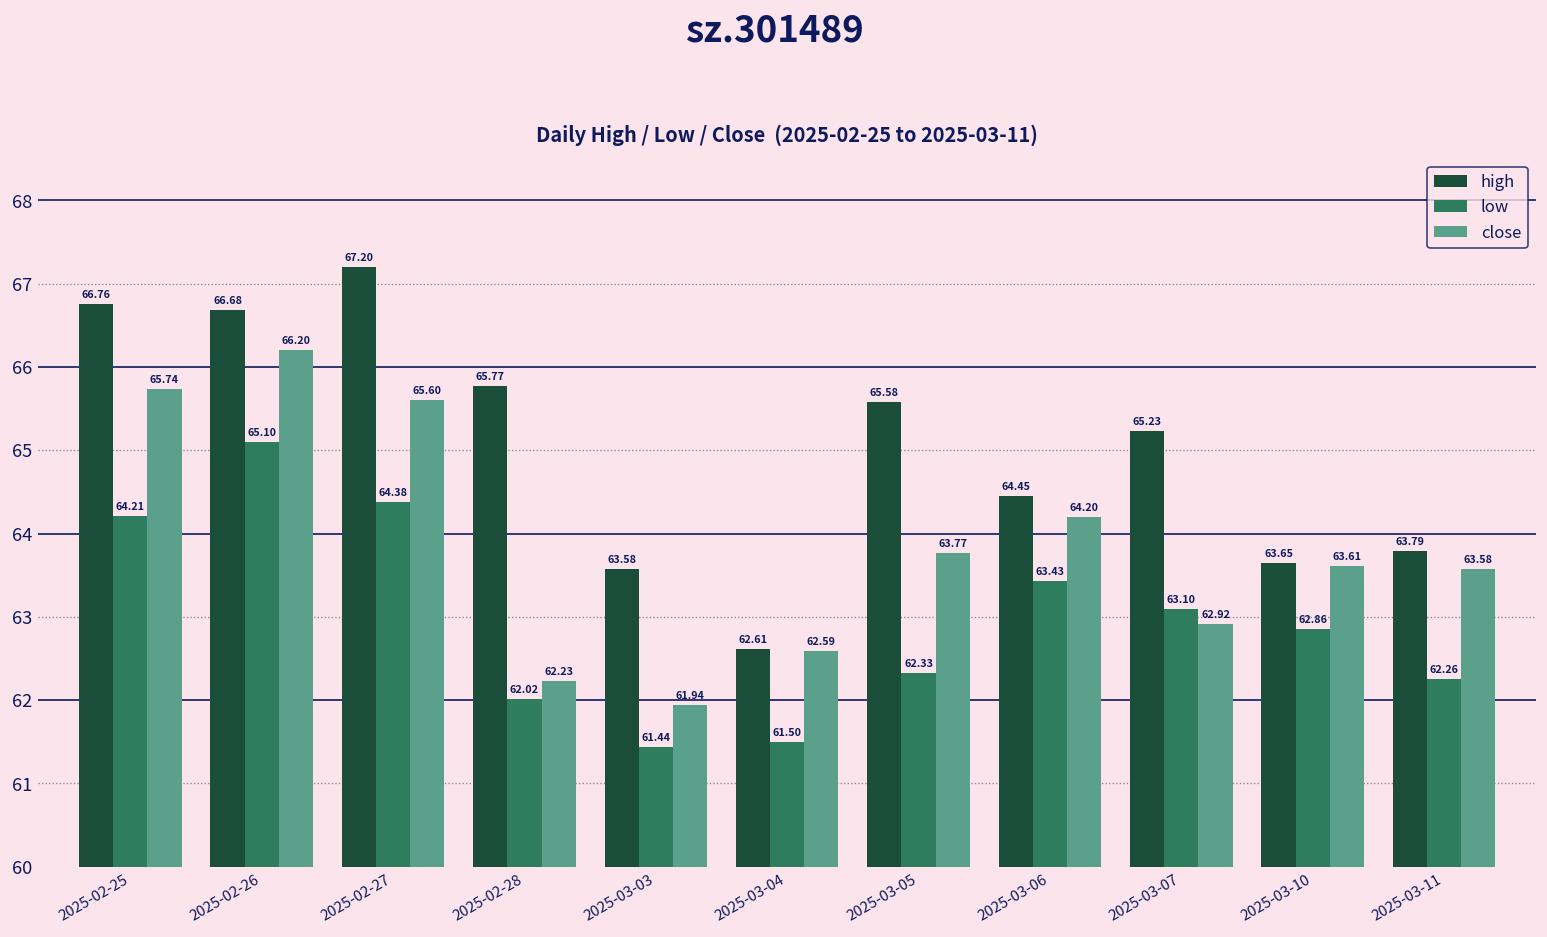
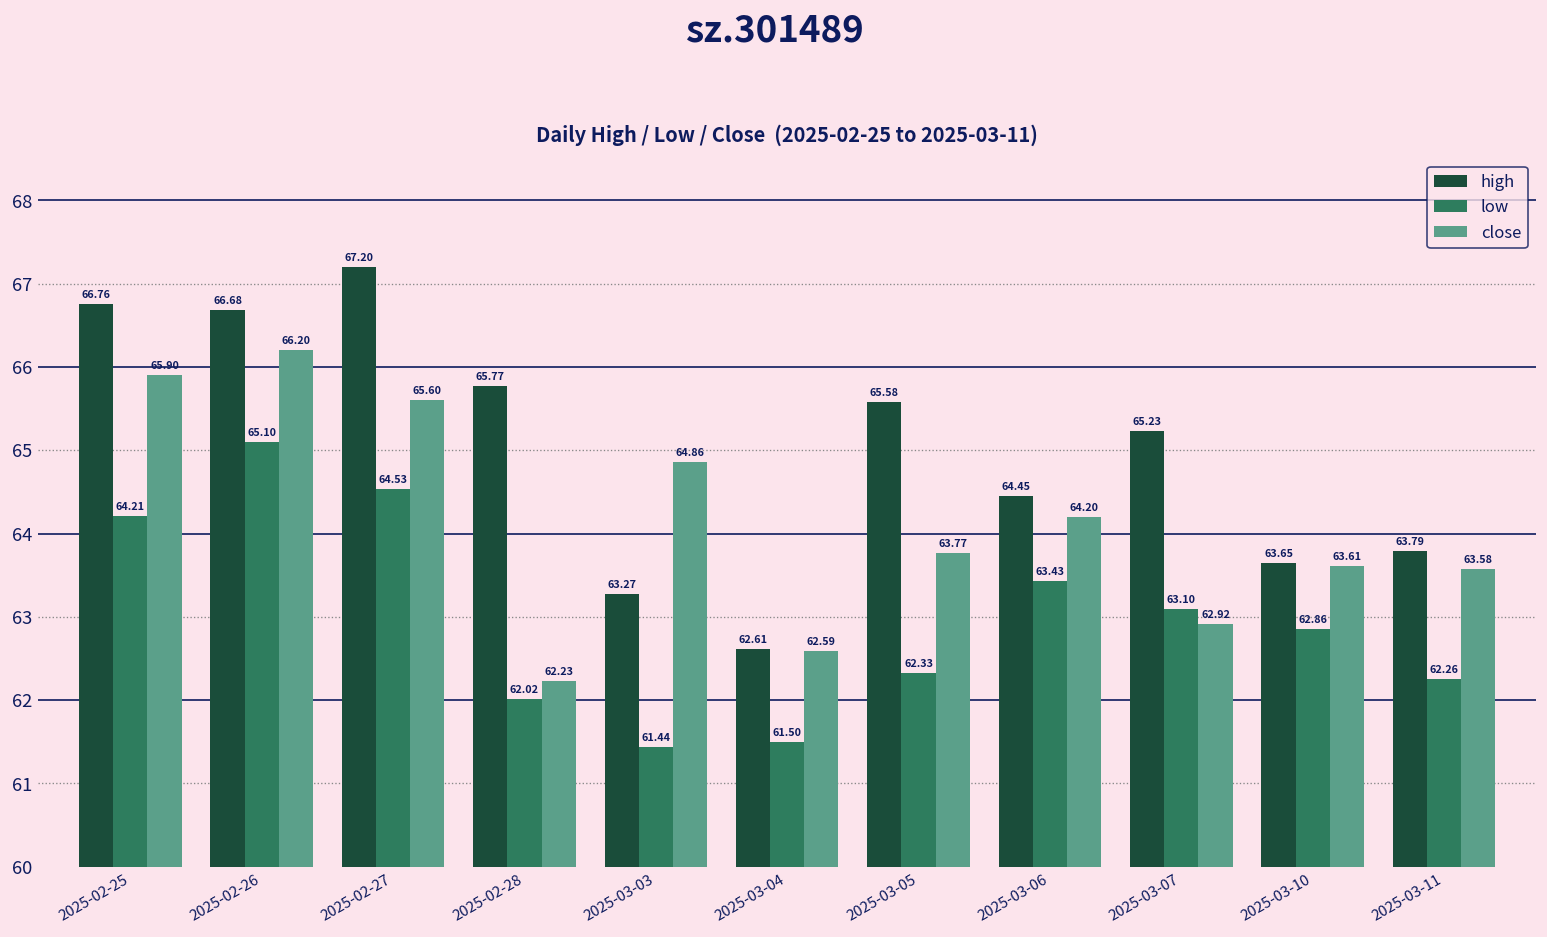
  {
    "high": {
      "2025-02-25": 66.76,
      "2025-02-26": 66.68,
      "2025-02-27": 67.20,
      "2025-02-28": 65.77,
-     "2025-03-03": 63.58,
+     "2025-03-03": 63.27,
      "2025-03-04": 62.61,
      "2025-03-05": 65.58,
      "2025-03-06": 64.45,
      "2025-03-07": 65.23,
      "2025-03-10": 63.65,
      "2025-03-11": 63.79
    },
    "low": {
      "2025-02-25": 64.21,
      "2025-02-26": 65.10,
-     "2025-02-27": 64.38,
+     "2025-02-27": 64.53,
      "2025-02-28": 62.02,
      "2025-03-03": 61.44,
      "2025-03-04": 61.50,
      "2025-03-05": 62.33,
      "2025-03-06": 63.43,
      "2025-03-07": 63.10,
      "2025-03-10": 62.86,
      "2025-03-11": 62.26
    },
    "close": {
-     "2025-02-25": 65.74,
+     "2025-02-25": 65.90,
      "2025-02-26": 66.20,
      "2025-02-27": 65.60,
      "2025-02-28": 62.23,
-     "2025-03-03": 61.94,
+     "2025-03-03": 64.86,
      "2025-03-04": 62.59,
      "2025-03-05": 63.77,
      "2025-03-06": 64.20,
      "2025-03-07": 62.92,
      "2025-03-10": 63.61,
      "2025-03-11": 63.58
    }
  }
